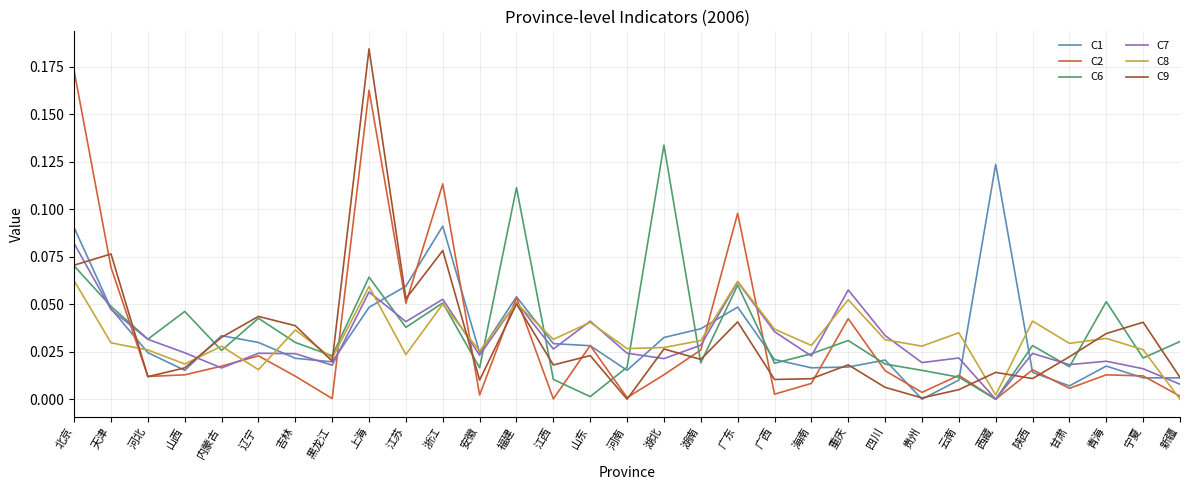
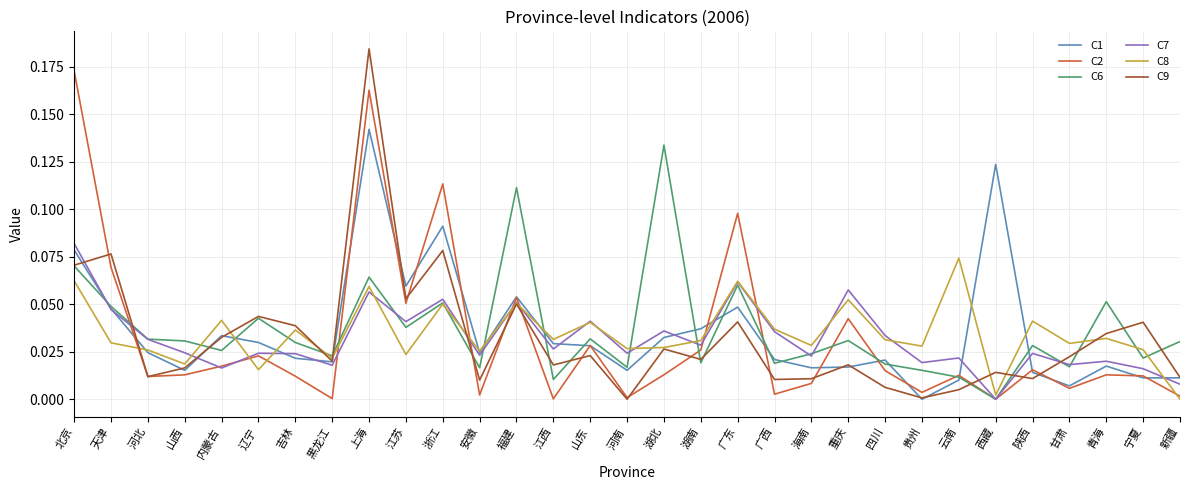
  {
    "C1": {
-     "北京": 0.090,
+     "北京": 0.079,
      "河北": 0.024,
      "辽宁": 0.030,
      "吉林": 0.022,
-     "上海": 0.048,
+     "上海": 0.142,
      "江苏": 0.060,
      "浙江": 0.091,
      "江西": 0.029,
      "河南": 0.015,
      "湖北": 0.032,
      "湖南": 0.037,
      "广东": 0.048,
      "广西": 0.021,
      "海南": 0.017,
      "四川": 0.021,
      "云南": 0.010,
      "西藏": 0.124,
      "陕西": 0.014,
      "青海": 0.017
    },
    "C6": {
-     "山西": 0.046,
+     "山西": 0.031,
      "内蒙古": 0.026,
      "吉林": 0.030,
      "上海": 0.064,
      "江苏": 0.038,
      "安徽": 0.017,
      "福建": 0.111,
      "江西": 0.010,
-     "山东": 0.001,
+     "山东": 0.032,
      "河南": 0.017,
      "湖北": 0.134,
      "湖南": 0.019,
      "广东": 0.060,
      "广西": 0.019,
      "重庆": 0.031,
      "四川": 0.019,
      "贵州": 0.015,
      "陕西": 0.028,
      "青海": 0.051,
      "宁夏": 0.022,
      "新疆": 0.030
    },
    "C7": {
      "北京": 0.082,
      "山西": 0.024,
      "辽宁": 0.024,
      "吉林": 0.024,
      "黑龙江": 0.018,
      "上海": 0.056,
      "江苏": 0.041,
      "浙江": 0.053,
      "江西": 0.026,
      "河南": 0.024,
-     "湖北": 0.021,
+     "湖北": 0.036,
      "湖南": 0.028,
      "广西": 0.036,
      "重庆": 0.057,
      "四川": 0.034,
      "贵州": 0.019,
      "云南": 0.022,
      "陕西": 0.024,
      "青海": 0.020,
      "宁夏": 0.016,
      "新疆": 0.008
    },
    "C8": {
      "北京": 0.062,
      "天津": 0.030,
      "河北": 0.026,
      "山西": 0.019,
-     "内蒙古": 0.028,
+     "内蒙古": 0.041,
      "辽宁": 0.016,
      "吉林": 0.036,
      "上海": 0.059,
      "江苏": 0.024,
      "江西": 0.031,
      "河南": 0.027,
      "湖南": 0.031,
      "广西": 0.037,
      "海南": 0.028,
      "重庆": 0.052,
      "四川": 0.031,
      "贵州": 0.028,
-     "云南": 0.035,
+     "云南": 0.074,
      "西藏": 0.002,
      "陕西": 0.041,
      "甘肃": 0.029,
      "青海": 0.032,
      "宁夏": 0.026,
      "新疆": 0.000
    }
  }
